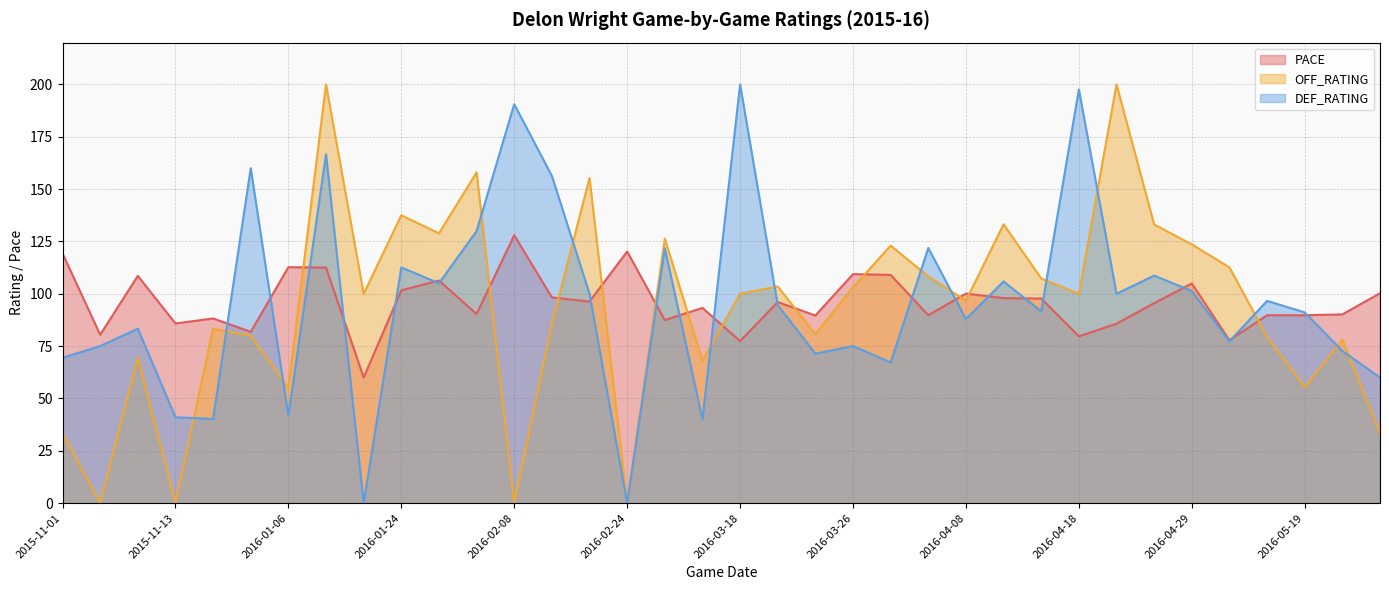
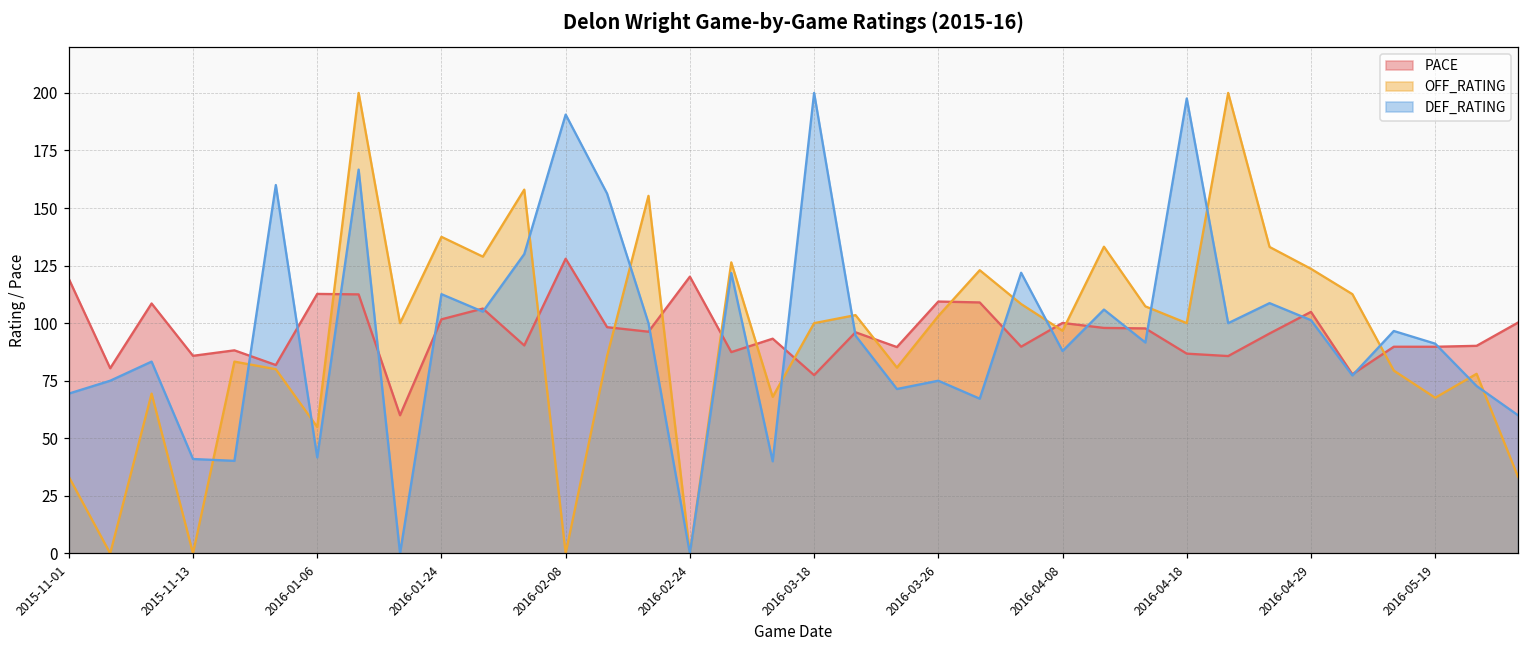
  {
    "PACE": {
      "2015-11-01": 119,
      "2015-11-13": 86,
      "2016-01-06": 113,
      "2016-01-24": 102,
      "2016-02-08": 128,
      "2016-02-24": 120,
      "2016-03-18": 77,
      "2016-03-26": 109,
      "2016-04-08": 100,
-     "2016-04-18": 80,
+     "2016-04-18": 87,
      "2016-04-29": 105,
      "2016-05-19": 90
    },
    "OFF_RATING": {
      "2015-11-01": 33,
      "2015-11-13": 0,
      "2016-01-06": 55,
      "2016-01-24": 138,
      "2016-02-08": 0,
      "2016-03-18": 100,
      "2016-03-26": 103,
      "2016-04-08": 97,
      "2016-04-18": 100,
      "2016-04-29": 124,
-     "2016-05-19": 55
+     "2016-05-19": 68
    },
    "DEF_RATING": {
      "2015-11-01": 69,
      "2015-11-13": 41,
      "2016-01-06": 42,
      "2016-01-24": 113,
      "2016-02-08": 191,
      "2016-03-18": 200,
      "2016-03-26": 75,
      "2016-04-08": 88,
      "2016-04-18": 198,
      "2016-04-29": 101,
      "2016-05-19": 91
    }
  }
